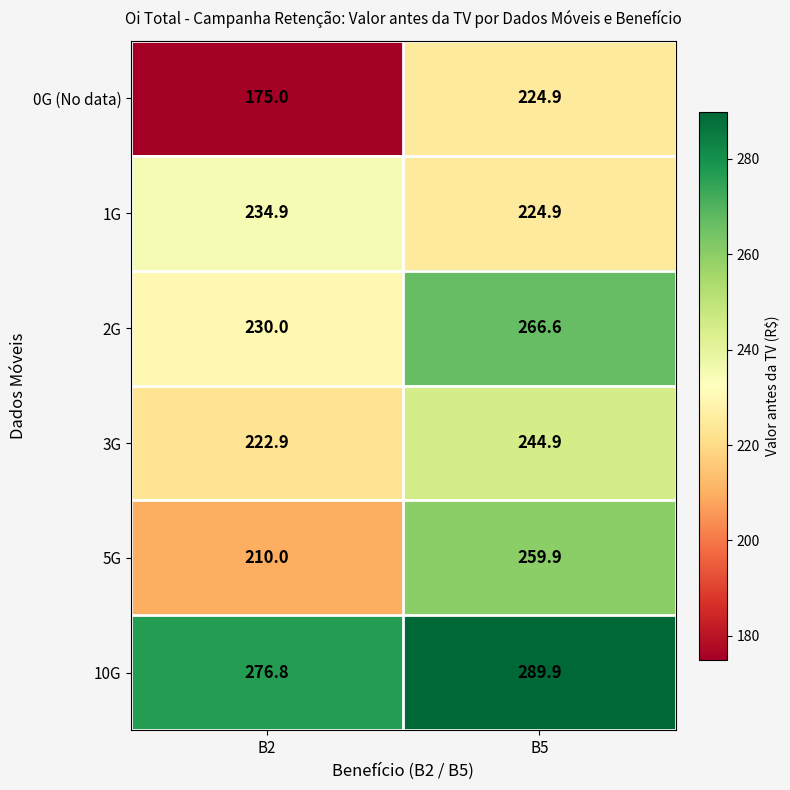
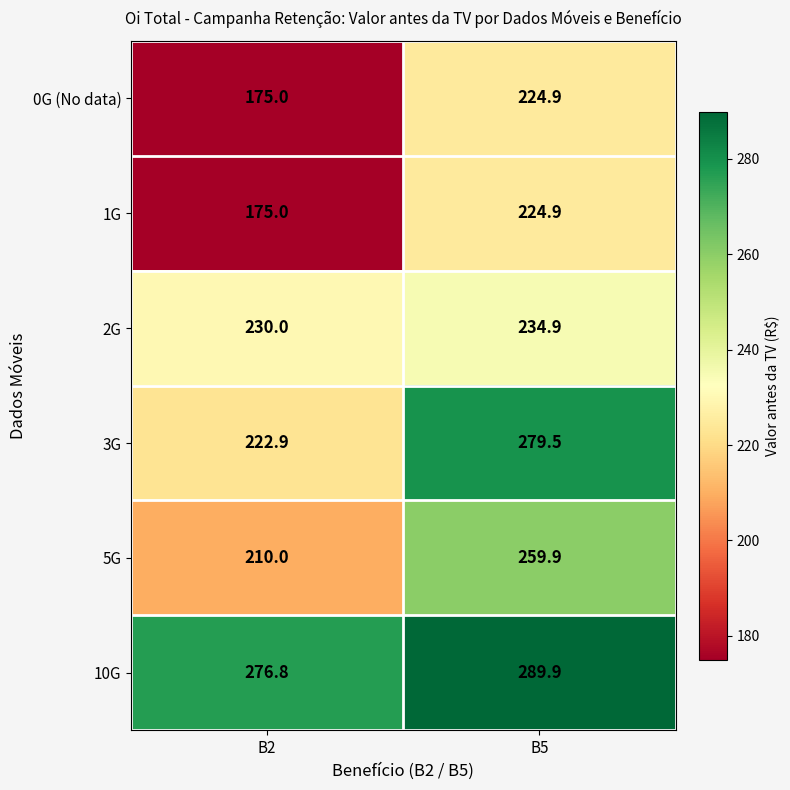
  {
    "0G (No data)": {
      "B2": 175.0,
      "B5": 224.9
    },
    "1G": {
-     "B2": 234.9,
+     "B2": 175.0,
      "B5": 224.9
    },
    "2G": {
      "B2": 230.0,
-     "B5": 266.6
+     "B5": 234.9
    },
    "3G": {
      "B2": 222.9,
-     "B5": 244.9
+     "B5": 279.5
    },
    "5G": {
      "B2": 210.0,
      "B5": 259.9
    },
    "10G": {
      "B2": 276.8,
      "B5": 289.9
    }
  }
